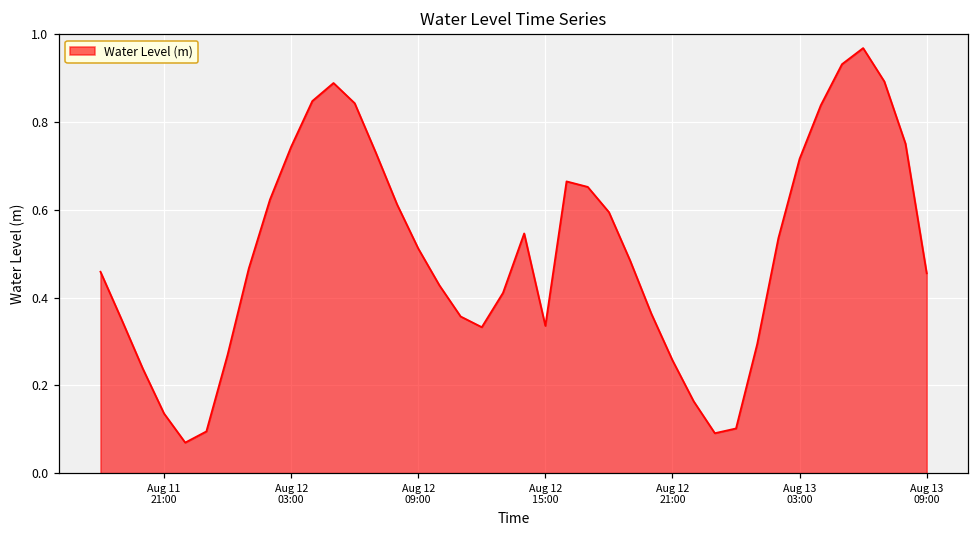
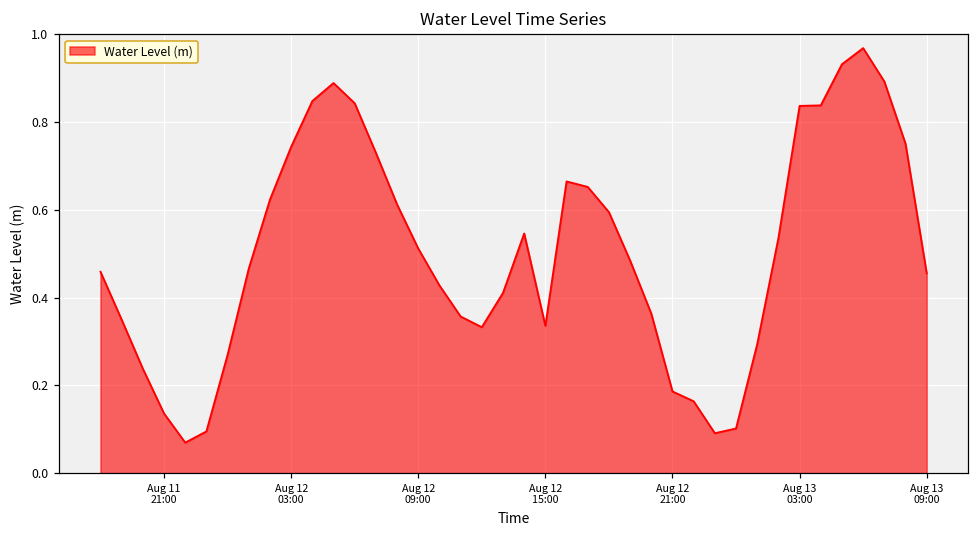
  {
    "Aug 11 21:00": 0.14,
    "Aug 12 03:00": 0.74,
    "Aug 12 09:00": 0.51,
    "Aug 12 15:00": 0.34,
-   "Aug 12 21:00": 0.26,
-   "Aug 13 03:00": 0.72,
+   "Aug 12 21:00": 0.19,
+   "Aug 13 03:00": 0.84,
    "Aug 13 09:00": 0.46
  }
